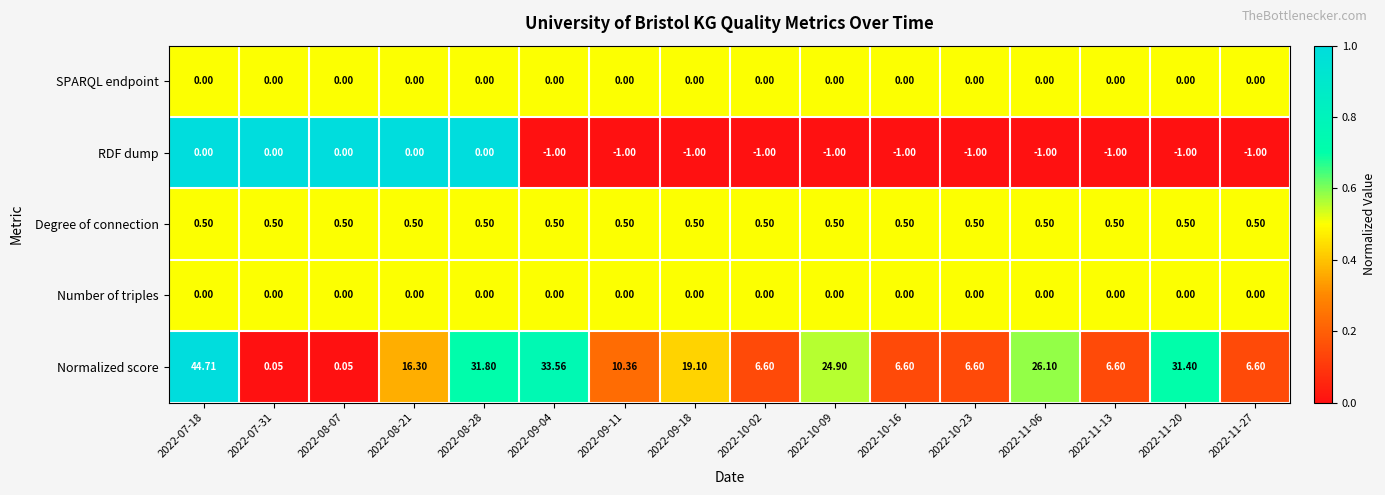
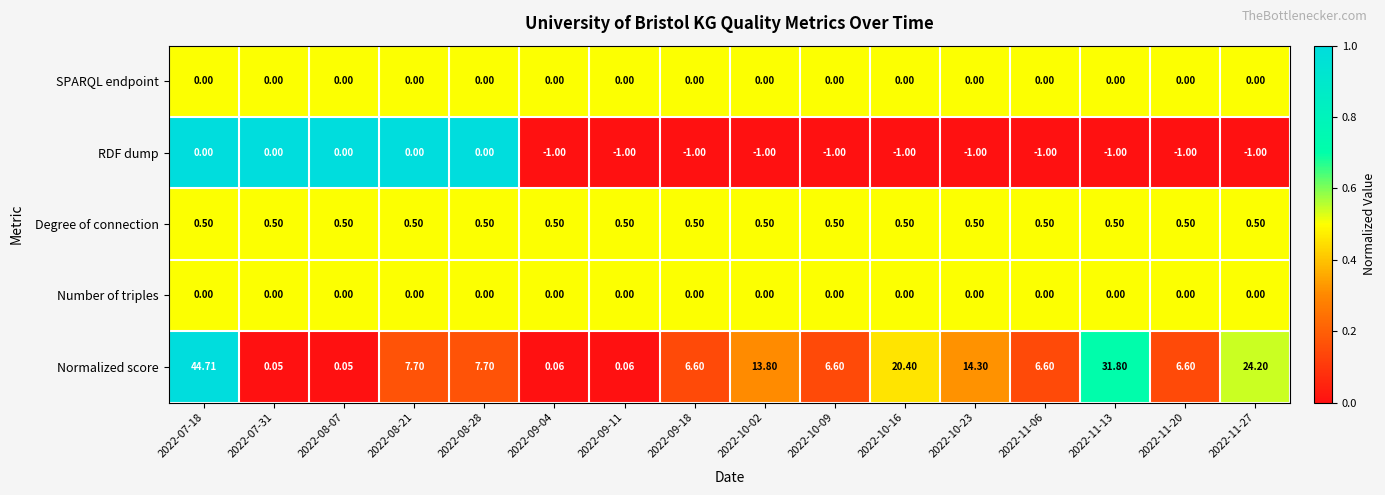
  {
    "SPARQL endpoint": {
      "2022-07-18": 0.00,
      "2022-07-31": 0.00,
      "2022-08-07": 0.00,
      "2022-08-21": 0.00,
      "2022-08-28": 0.00,
      "2022-09-04": 0.00,
      "2022-09-11": 0.00,
      "2022-09-18": 0.00,
      "2022-10-02": 0.00,
      "2022-10-09": 0.00,
      "2022-10-16": 0.00,
      "2022-10-23": 0.00,
      "2022-11-06": 0.00,
      "2022-11-13": 0.00,
      "2022-11-20": 0.00,
      "2022-11-27": 0.00
    },
    "RDF dump": {
      "2022-07-18": 0.00,
      "2022-07-31": 0.00,
      "2022-08-07": 0.00,
      "2022-08-21": 0.00,
      "2022-08-28": 0.00,
      "2022-09-04": -1.00,
      "2022-09-11": -1.00,
      "2022-09-18": -1.00,
      "2022-10-02": -1.00,
      "2022-10-09": -1.00,
      "2022-10-16": -1.00,
      "2022-10-23": -1.00,
      "2022-11-06": -1.00,
      "2022-11-13": -1.00,
      "2022-11-20": -1.00,
      "2022-11-27": -1.00
    },
    "Degree of connection": {
      "2022-07-18": 0.50,
      "2022-07-31": 0.50,
      "2022-08-07": 0.50,
      "2022-08-21": 0.50,
      "2022-08-28": 0.50,
      "2022-09-04": 0.50,
      "2022-09-11": 0.50,
      "2022-09-18": 0.50,
      "2022-10-02": 0.50,
      "2022-10-09": 0.50,
      "2022-10-16": 0.50,
      "2022-10-23": 0.50,
      "2022-11-06": 0.50,
      "2022-11-13": 0.50,
      "2022-11-20": 0.50,
      "2022-11-27": 0.50
    },
    "Number of triples": {
      "2022-07-18": 0.00,
      "2022-07-31": 0.00,
      "2022-08-07": 0.00,
      "2022-08-21": 0.00,
      "2022-08-28": 0.00,
      "2022-09-04": 0.00,
      "2022-09-11": 0.00,
      "2022-09-18": 0.00,
      "2022-10-02": 0.00,
      "2022-10-09": 0.00,
      "2022-10-16": 0.00,
      "2022-10-23": 0.00,
      "2022-11-06": 0.00,
      "2022-11-13": 0.00,
      "2022-11-20": 0.00,
      "2022-11-27": 0.00
    },
    "Normalized score": {
      "2022-07-18": 44.71,
      "2022-07-31": 0.05,
      "2022-08-07": 0.05,
-     "2022-08-21": 16.30,
-     "2022-08-28": 31.80,
-     "2022-09-04": 33.56,
-     "2022-09-11": 10.36,
-     "2022-09-18": 19.10,
-     "2022-10-02": 6.60,
-     "2022-10-09": 24.90,
-     "2022-10-16": 6.60,
-     "2022-10-23": 6.60,
-     "2022-11-06": 26.10,
-     "2022-11-13": 6.60,
-     "2022-11-20": 31.40,
-     "2022-11-27": 6.60
+     "2022-08-21": 7.70,
+     "2022-08-28": 7.70,
+     "2022-09-04": 0.06,
+     "2022-09-11": 0.06,
+     "2022-09-18": 6.60,
+     "2022-10-02": 13.80,
+     "2022-10-09": 6.60,
+     "2022-10-16": 20.40,
+     "2022-10-23": 14.30,
+     "2022-11-06": 6.60,
+     "2022-11-13": 31.80,
+     "2022-11-20": 6.60,
+     "2022-11-27": 24.20
    }
  }
